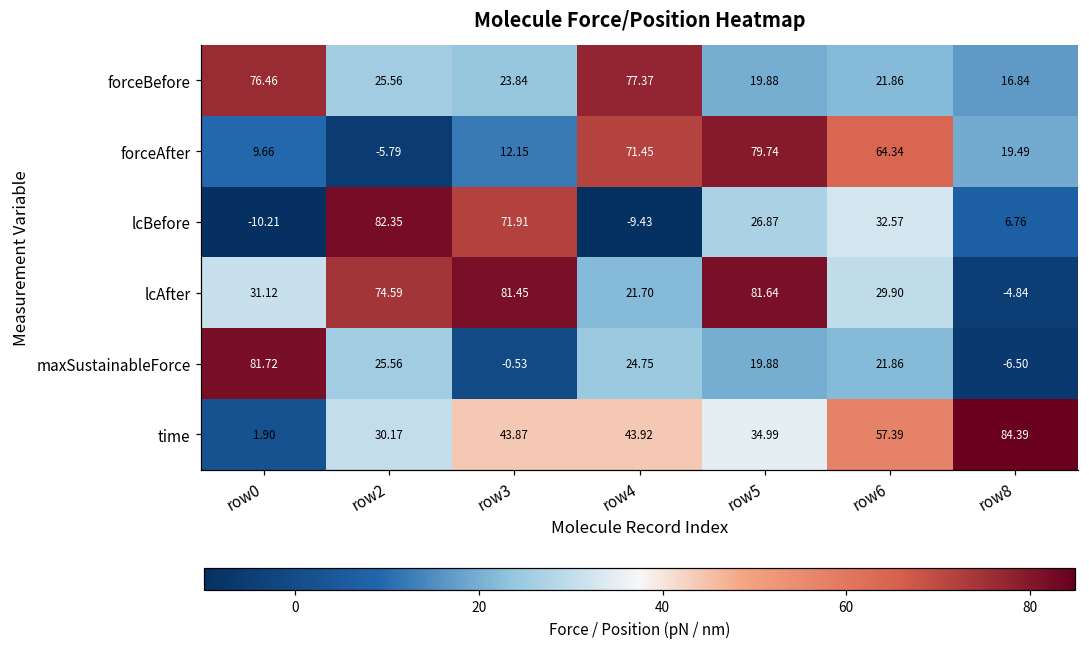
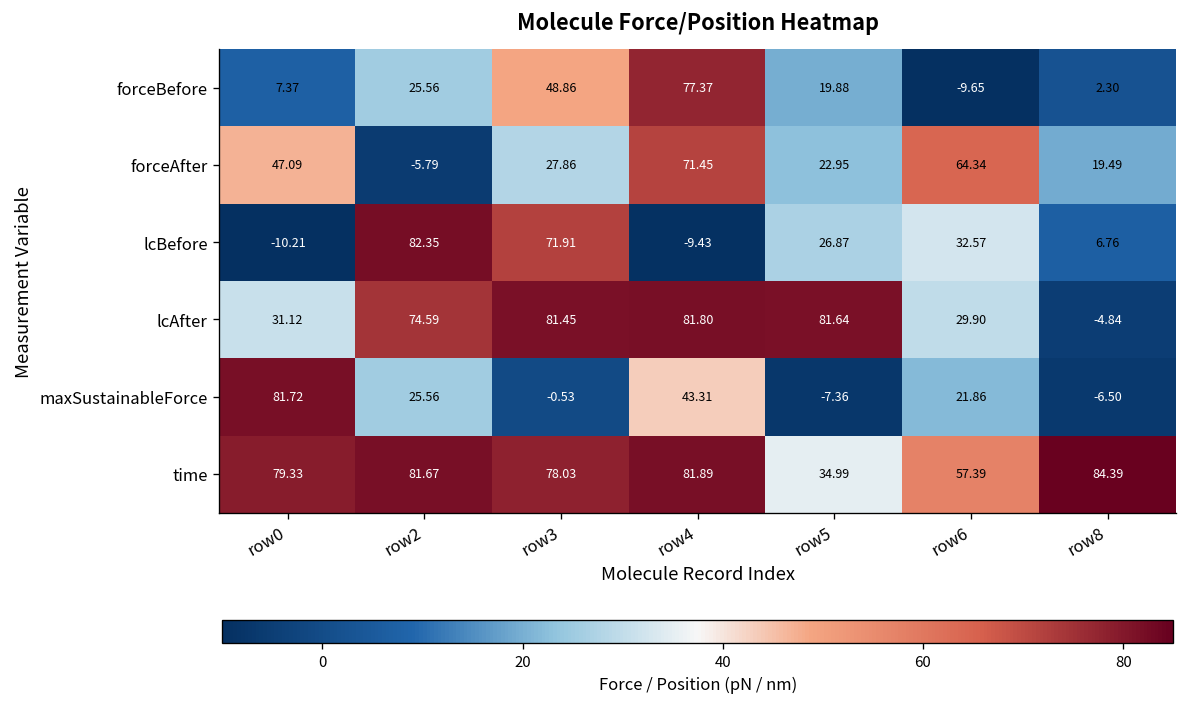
  {
    "forceBefore": {
-     "row0": 76.46,
+     "row0": 7.37,
      "row2": 25.56,
-     "row3": 23.84,
+     "row3": 48.86,
      "row4": 77.37,
      "row5": 19.88,
-     "row6": 21.86,
-     "row8": 16.84
+     "row6": -9.65,
+     "row8": 2.30
    },
    "forceAfter": {
-     "row0": 9.66,
+     "row0": 47.09,
      "row2": -5.79,
-     "row3": 12.15,
+     "row3": 27.86,
      "row4": 71.45,
-     "row5": 79.74,
+     "row5": 22.95,
      "row6": 64.34,
      "row8": 19.49
    },
    "lcBefore": {
      "row0": -10.21,
      "row2": 82.35,
      "row3": 71.91,
      "row4": -9.43,
      "row5": 26.87,
      "row6": 32.57,
      "row8": 6.76
    },
    "lcAfter": {
      "row0": 31.12,
      "row2": 74.59,
      "row3": 81.45,
-     "row4": 21.70,
+     "row4": 81.80,
      "row5": 81.64,
      "row6": 29.90,
      "row8": -4.84
    },
    "maxSustainableForce": {
      "row0": 81.72,
      "row2": 25.56,
      "row3": -0.53,
-     "row4": 24.75,
-     "row5": 19.88,
+     "row4": 43.31,
+     "row5": -7.36,
      "row6": 21.86,
      "row8": -6.50
    },
    "time": {
-     "row0": 1.90,
-     "row2": 30.17,
-     "row3": 43.87,
-     "row4": 43.92,
+     "row0": 79.33,
+     "row2": 81.67,
+     "row3": 78.03,
+     "row4": 81.89,
      "row5": 34.99,
      "row6": 57.39,
      "row8": 84.39
    }
  }
